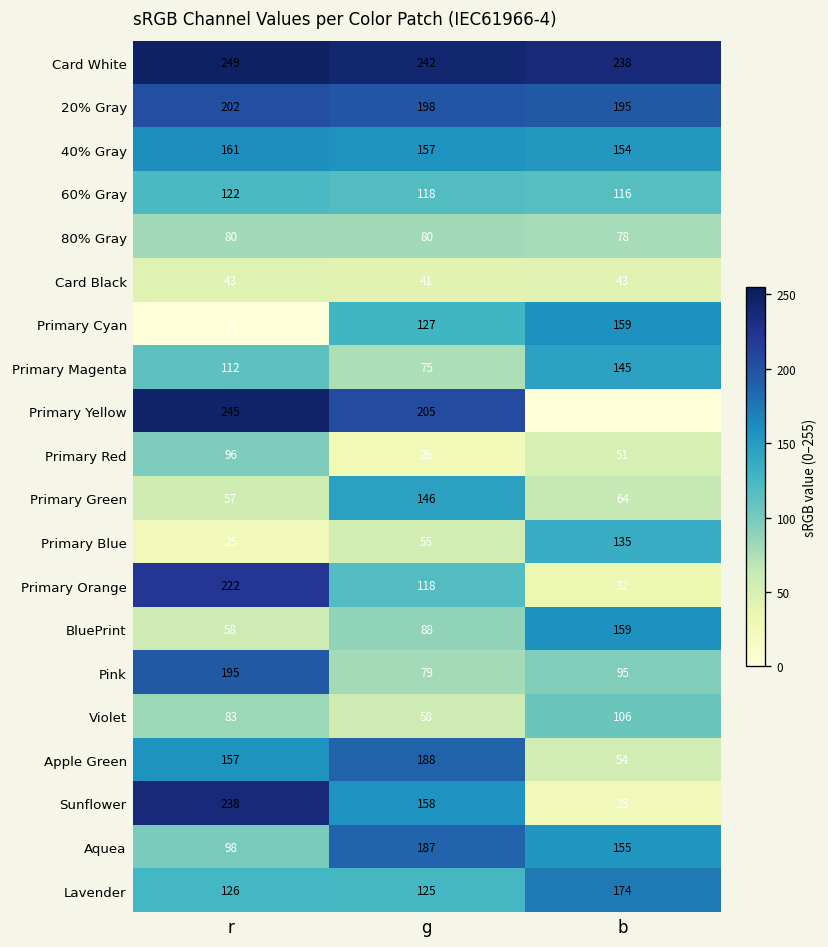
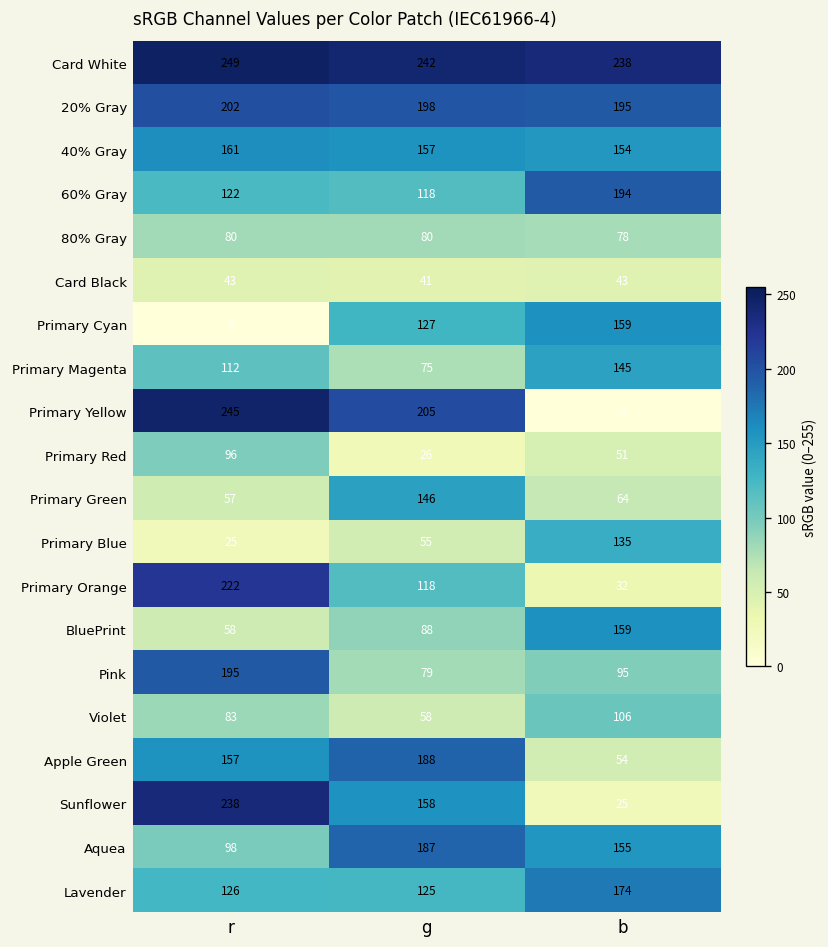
  {
    "Card White": {
      "r": 249,
      "g": 242,
      "b": 238
    },
    "20% Gray": {
      "r": 202,
      "g": 198,
      "b": 195
    },
    "40% Gray": {
      "r": 161,
      "g": 157,
      "b": 154
    },
    "60% Gray": {
      "r": 122,
      "g": 118,
-     "b": 116
+     "b": 194
    },
    "80% Gray": {
      "r": 80,
      "g": 80,
      "b": 78
    },
    "Card Black": {
      "r": 43,
      "g": 41,
      "b": 43
    },
    "Primary Cyan": {
      "g": 127,
      "b": 159
    },
    "Primary Magenta": {
      "r": 112,
      "g": 75,
      "b": 145
    },
    "Primary Yellow": {
      "r": 245,
      "g": 205
    },
    "Primary Red": {
      "r": 96,
      "g": 26,
      "b": 51
    },
    "Primary Green": {
      "r": 57,
      "g": 146,
      "b": 64
    },
    "Primary Blue": {
      "r": 25,
      "g": 55,
      "b": 135
    },
    "Primary Orange": {
      "r": 222,
      "g": 118,
      "b": 32
    },
    "BluePrint": {
      "r": 58,
      "g": 88,
      "b": 159
    },
    "Pink": {
      "r": 195,
      "g": 79,
      "b": 95
    },
    "Violet": {
      "r": 83,
      "g": 58,
      "b": 106
    },
    "Apple Green": {
      "r": 157,
      "g": 188,
      "b": 54
    },
    "Sunflower": {
      "r": 238,
      "g": 158,
      "b": 25
    },
    "Aquea": {
      "r": 98,
      "g": 187,
      "b": 155
    },
    "Lavender": {
      "r": 126,
      "g": 125,
      "b": 174
    }
  }
